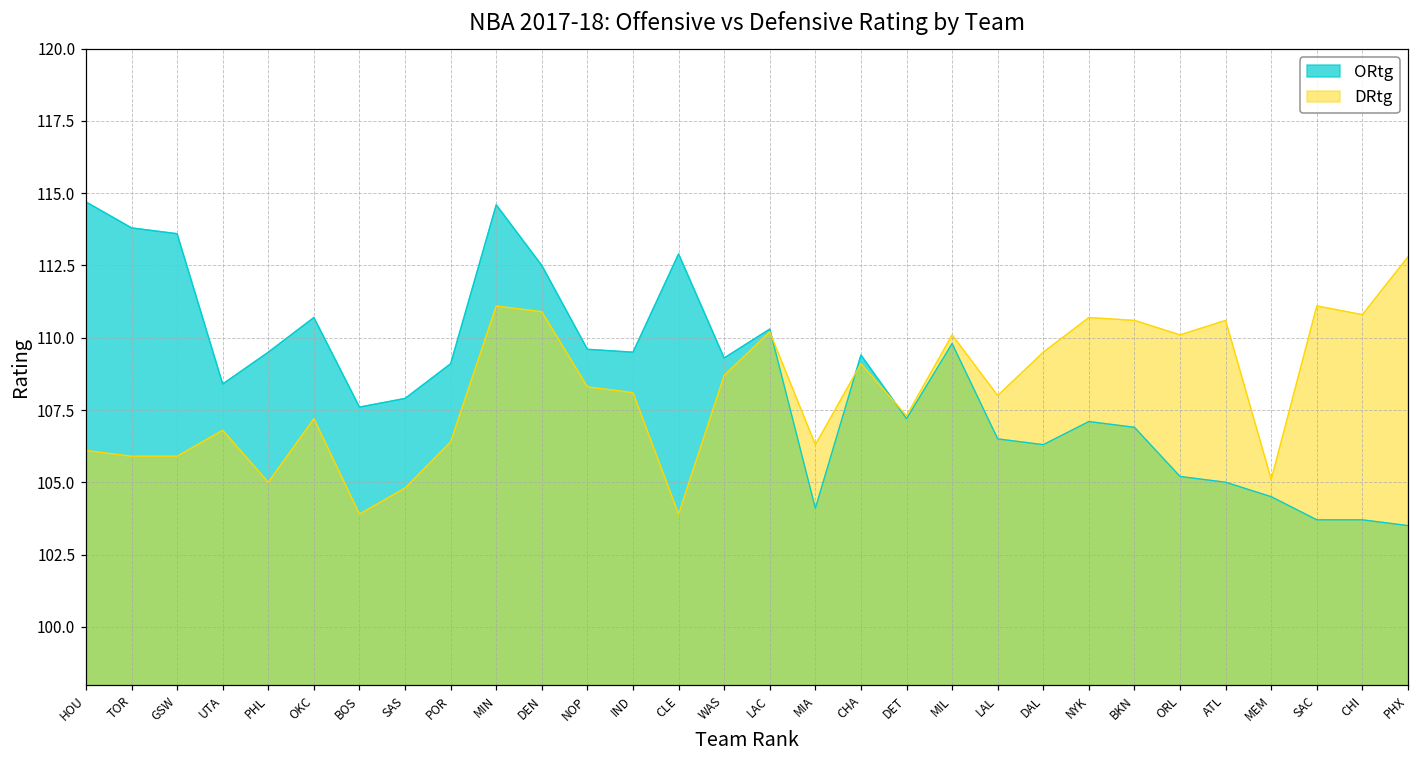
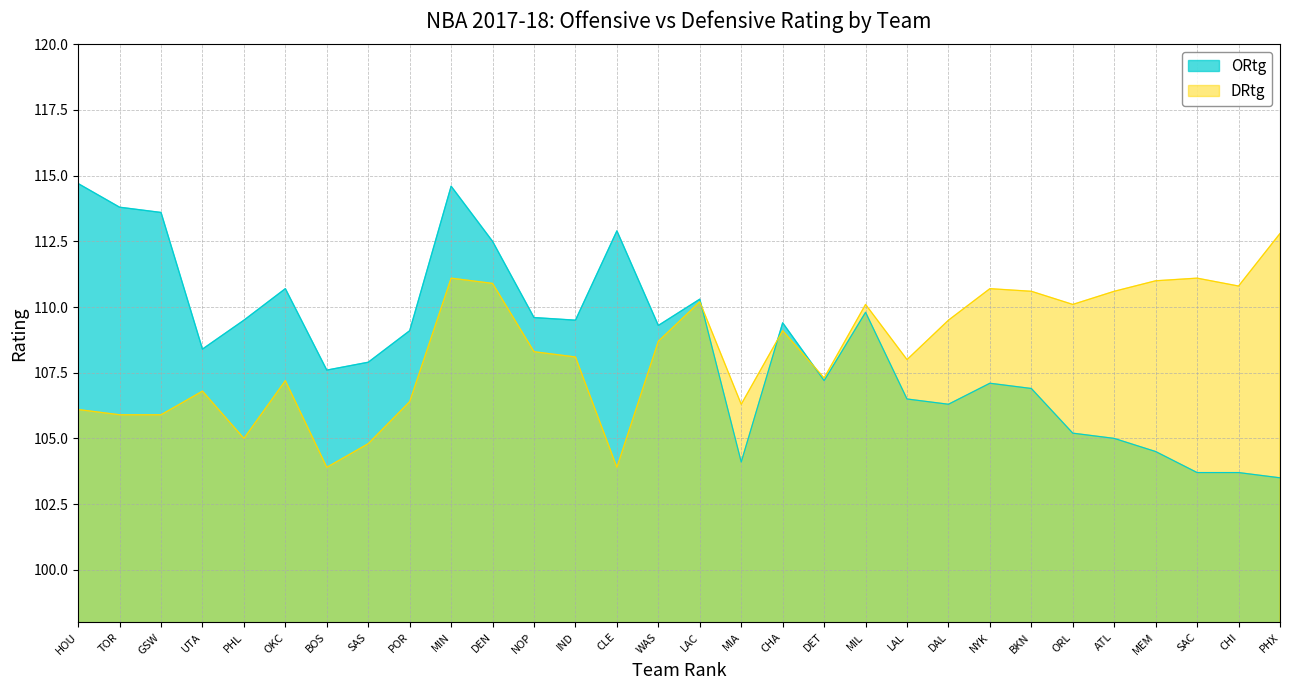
  {
    "ORtg": {
      "HOU": 114.7,
      "TOR": 113.8,
      "GSW": 113.6,
      "UTA": 108.4,
      "PHL": 109.5,
      "OKC": 110.7,
      "BOS": 107.6,
      "SAS": 107.9,
      "POR": 109.1,
      "MIN": 114.6,
      "DEN": 112.5,
      "NOP": 109.6,
      "IND": 109.5,
      "CLE": 112.9,
      "WAS": 109.3,
      "LAC": 110.3,
      "MIA": 104.1,
      "CHA": 109.4,
      "DET": 107.2,
      "MIL": 109.8,
      "LAL": 106.5,
      "DAL": 106.3,
      "NYK": 107.1,
      "BKN": 106.9,
      "ORL": 105.2,
      "ATL": 105.0,
      "MEM": 104.5,
      "SAC": 103.7,
      "CHI": 103.7,
      "PHX": 103.5
    },
    "DRtg": {
      "HOU": 106.1,
      "TOR": 105.9,
      "GSW": 105.9,
      "UTA": 106.8,
      "PHL": 105.0,
      "OKC": 107.2,
      "BOS": 103.9,
      "SAS": 104.8,
      "POR": 106.4,
      "MIN": 111.1,
      "DEN": 110.9,
      "NOP": 108.3,
      "IND": 108.1,
      "CLE": 103.9,
      "WAS": 108.7,
      "LAC": 110.2,
      "MIA": 106.3,
      "CHA": 109.1,
      "DET": 107.3,
      "MIL": 110.1,
      "LAL": 108.0,
      "DAL": 109.5,
      "NYK": 110.7,
      "BKN": 110.6,
      "ORL": 110.1,
      "ATL": 110.6,
-     "MEM": 105.1,
+     "MEM": 111.0,
      "SAC": 111.1,
      "CHI": 110.8,
      "PHX": 112.8
    }
  }
